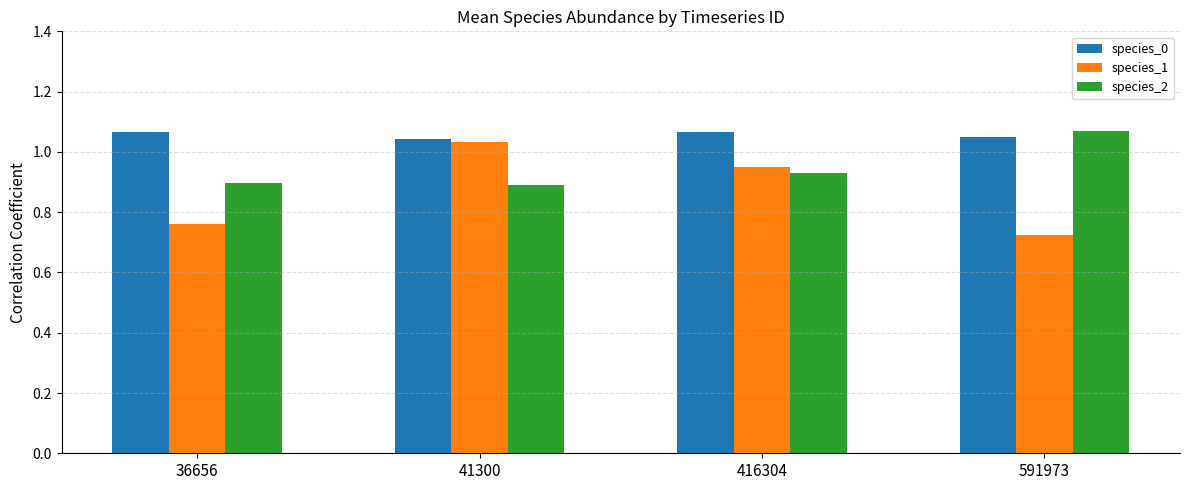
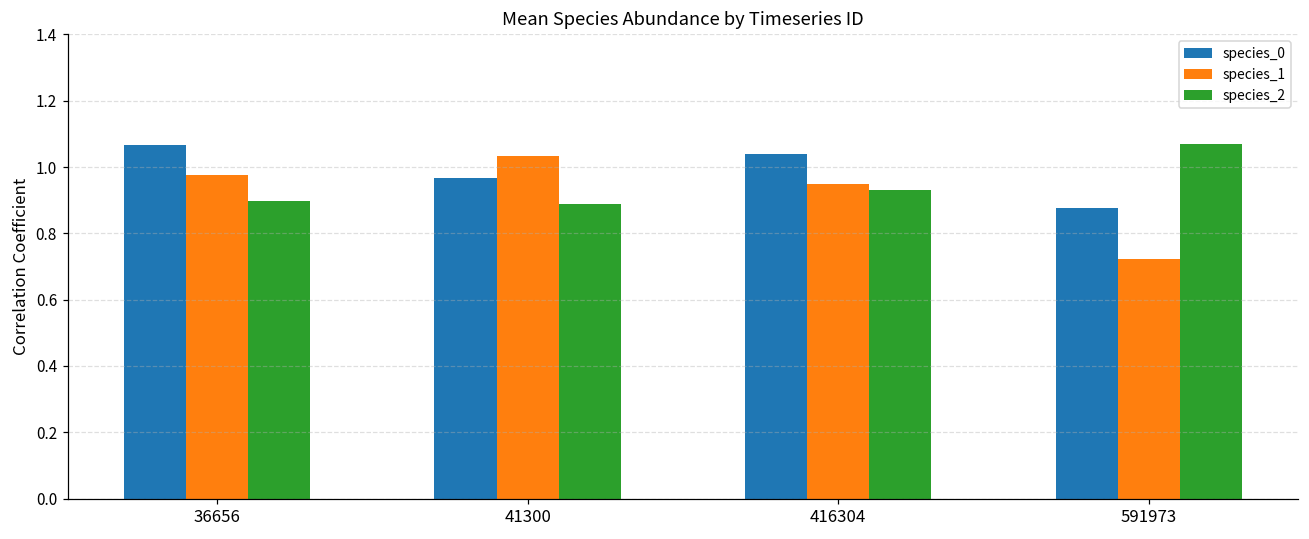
  {
    "species_0": {
      "36656": 1.07,
-     "41300": 1.04,
-     "416304": 1.07,
-     "591973": 1.05
+     "41300": 0.97,
+     "416304": 1.04,
+     "591973": 0.88
    },
    "species_1": {
-     "36656": 0.76,
+     "36656": 0.98,
      "41300": 1.03,
      "416304": 0.95,
      "591973": 0.72
    },
    "species_2": {
      "36656": 0.90,
      "41300": 0.89,
      "416304": 0.93,
      "591973": 1.07
    }
  }
